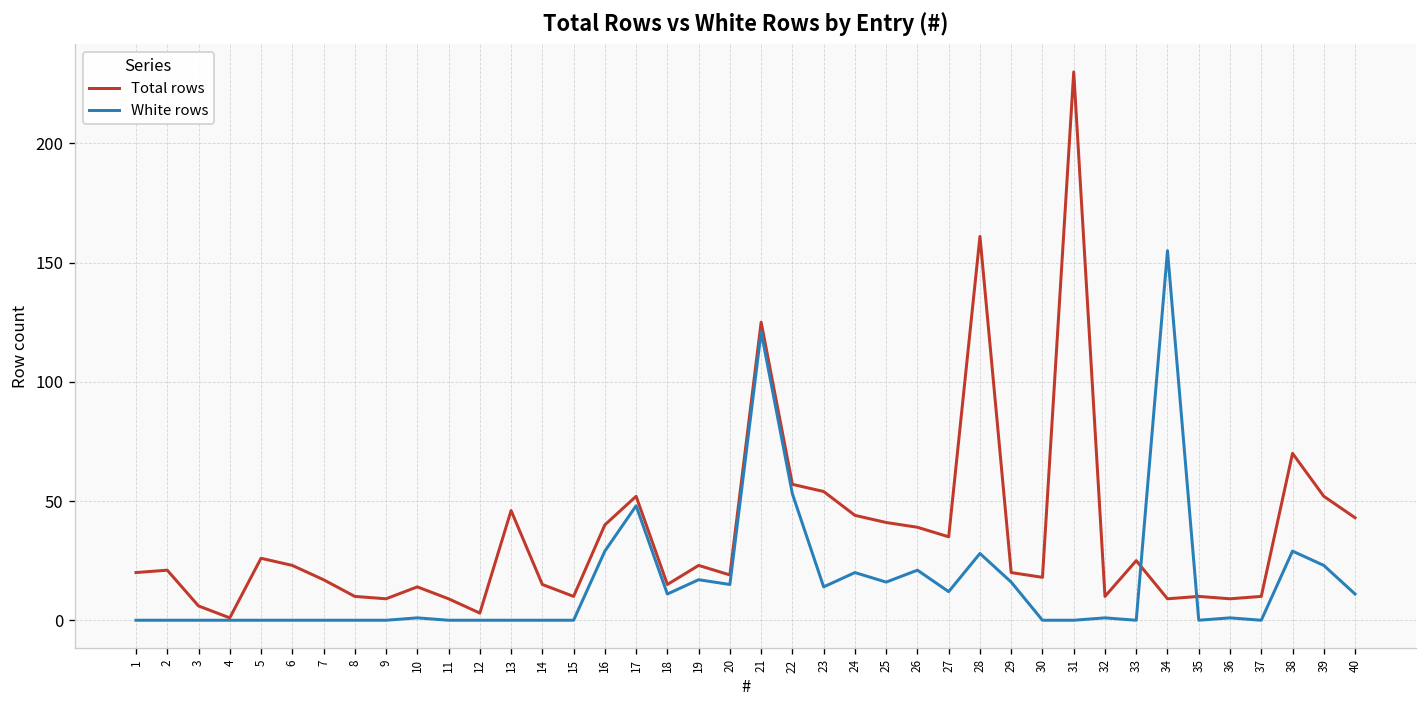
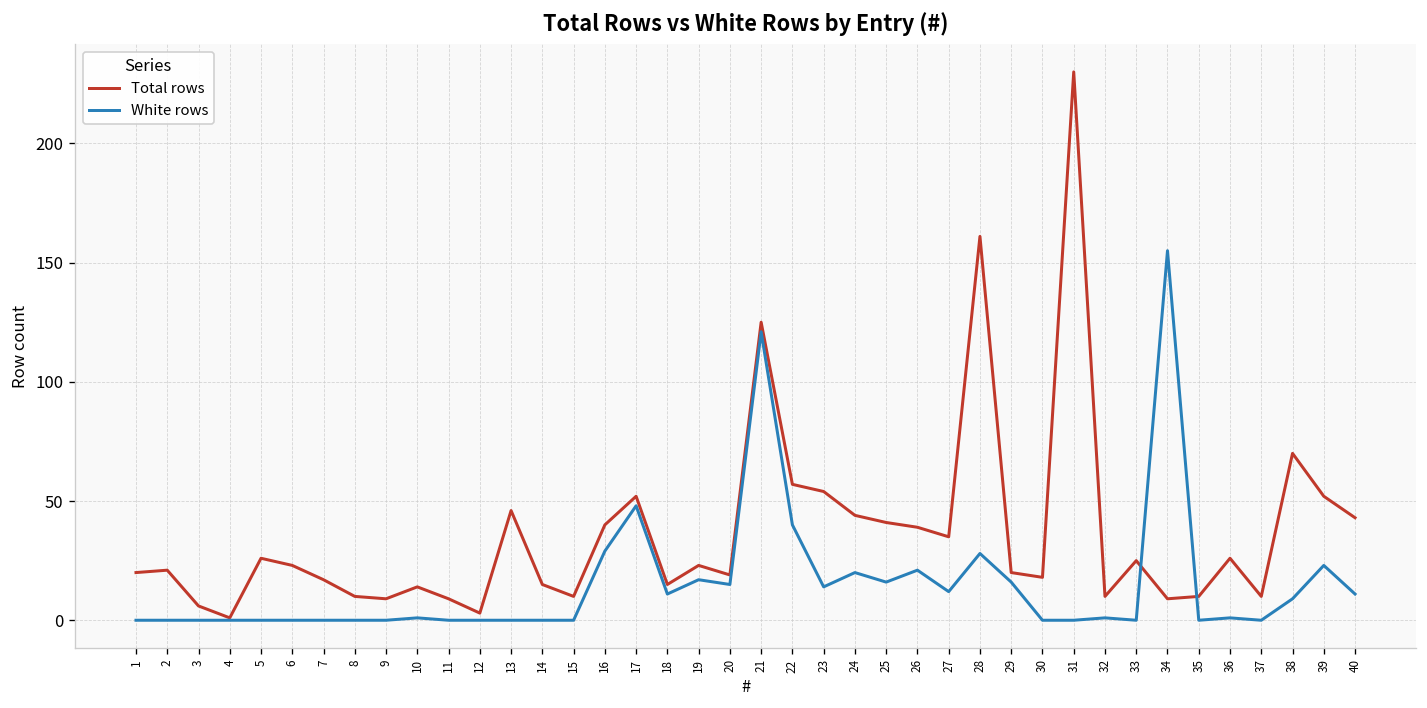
  {
    "Total rows": {
      "1": 20,
      "2": 21,
      "3": 6,
      "5": 26,
      "6": 23,
      "7": 17,
      "8": 10,
      "9": 9,
      "10": 14,
      "11": 9,
      "12": 3,
      "13": 46,
      "14": 15,
      "15": 10,
      "16": 40,
      "17": 52,
      "18": 15,
      "19": 23,
      "20": 19,
      "21": 125,
      "22": 57,
      "23": 54,
      "24": 44,
      "25": 41,
      "26": 39,
      "27": 35,
      "28": 161,
      "29": 20,
      "30": 18,
      "31": 230,
      "32": 10,
      "33": 25,
      "34": 9,
      "35": 10,
-     "36": 9,
+     "36": 26,
      "37": 10,
      "38": 70,
      "39": 52,
      "40": 43
    },
    "White rows": {
      "1": 0,
      "2": 0,
      "3": 0,
      "5": 0,
      "6": 0,
      "7": 0,
      "8": 0,
      "9": 0,
      "10": 1,
      "11": 0,
      "12": 0,
      "13": 0,
      "14": 0,
      "15": 0,
      "16": 29,
      "17": 48,
      "18": 11,
      "19": 17,
      "20": 15,
      "21": 121,
-     "22": 53,
+     "22": 40,
      "23": 14,
      "24": 20,
      "25": 16,
      "26": 21,
      "27": 12,
      "28": 28,
      "29": 16,
      "30": 0,
      "31": 0,
      "32": 1,
      "33": 0,
      "34": 155,
      "35": 0,
      "36": 1,
      "37": 0,
-     "38": 29,
+     "38": 9,
      "39": 23,
      "40": 11
    }
  }
